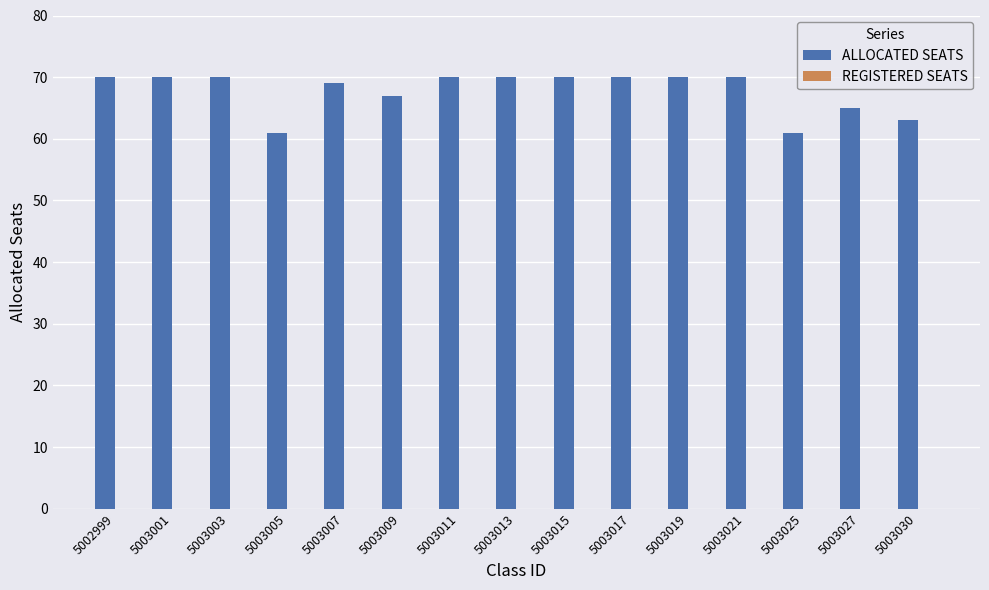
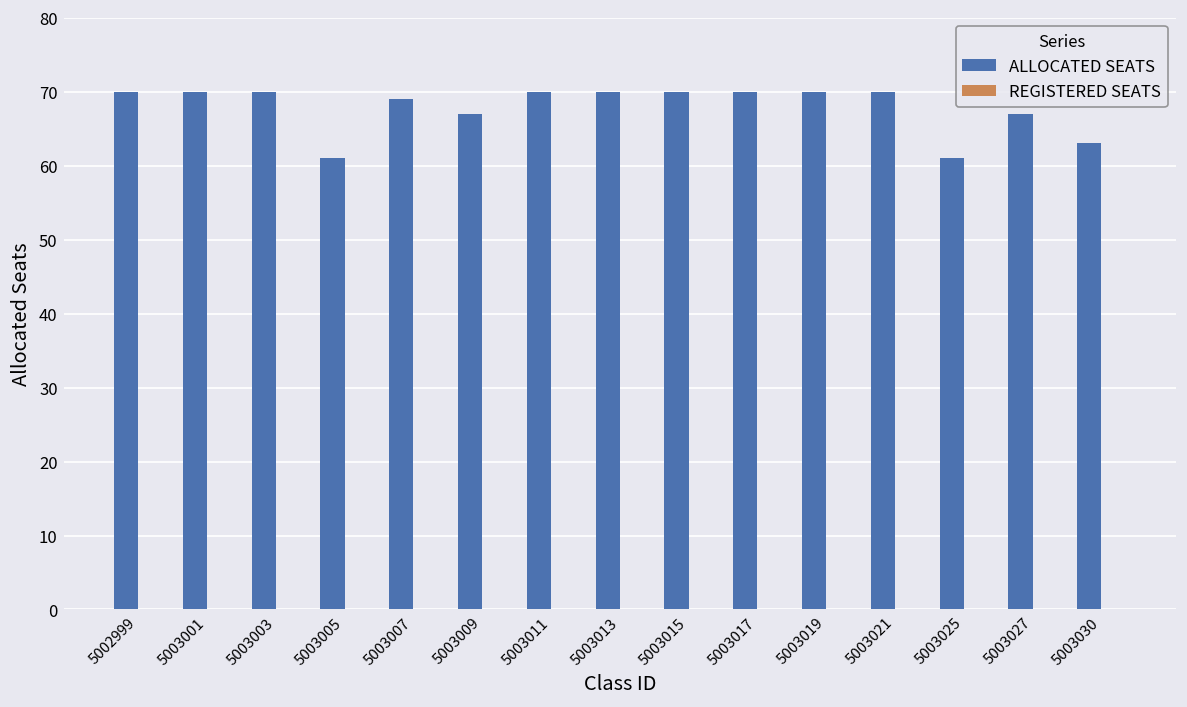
  {
    "ALLOCATED SEATS": {
      "5002999": 70,
      "5003001": 70,
      "5003003": 70,
      "5003005": 61,
      "5003007": 69,
      "5003009": 67,
      "5003011": 70,
      "5003013": 70,
      "5003015": 70,
      "5003017": 70,
      "5003019": 70,
      "5003021": 70,
      "5003025": 61,
-     "5003027": 65,
+     "5003027": 67,
      "5003030": 63
    },
    "REGISTERED SEATS": {
      "5002999": 0,
      "5003001": 0,
      "5003003": 0,
      "5003005": 0,
      "5003007": 0,
      "5003009": 0,
      "5003011": 0,
      "5003013": 0,
      "5003015": 0,
      "5003017": 0,
      "5003019": 0,
      "5003021": 0,
      "5003025": 0,
      "5003027": 0,
      "5003030": 0
    }
  }
